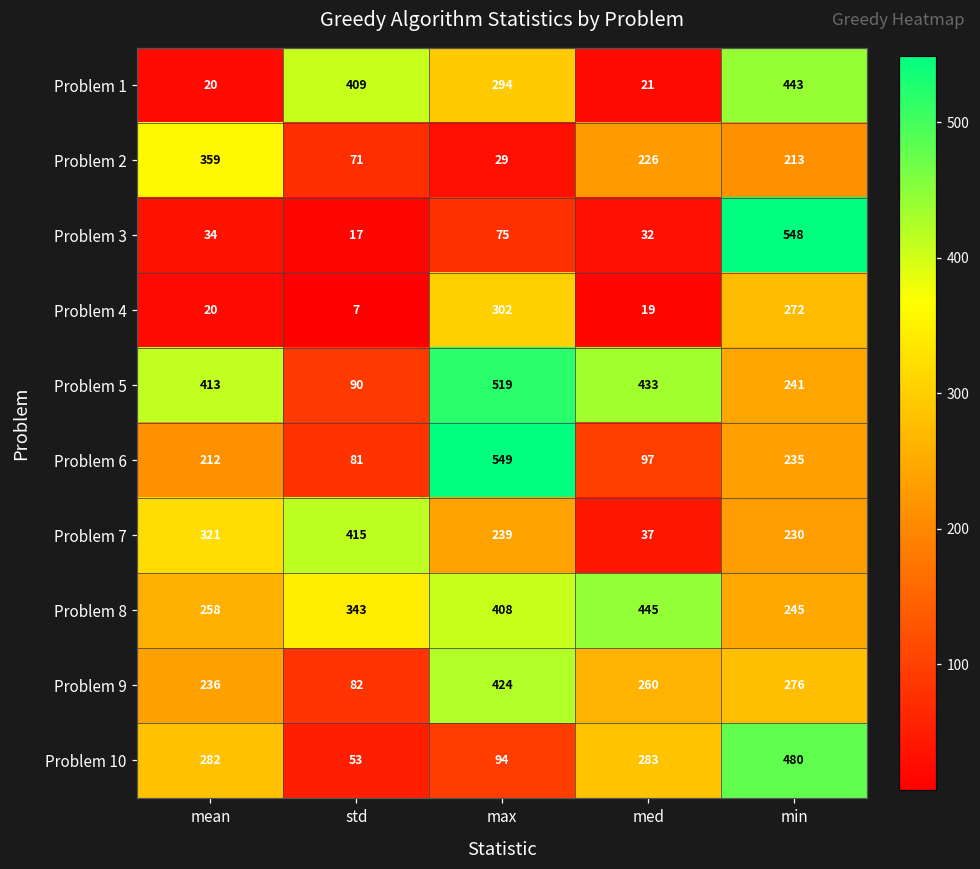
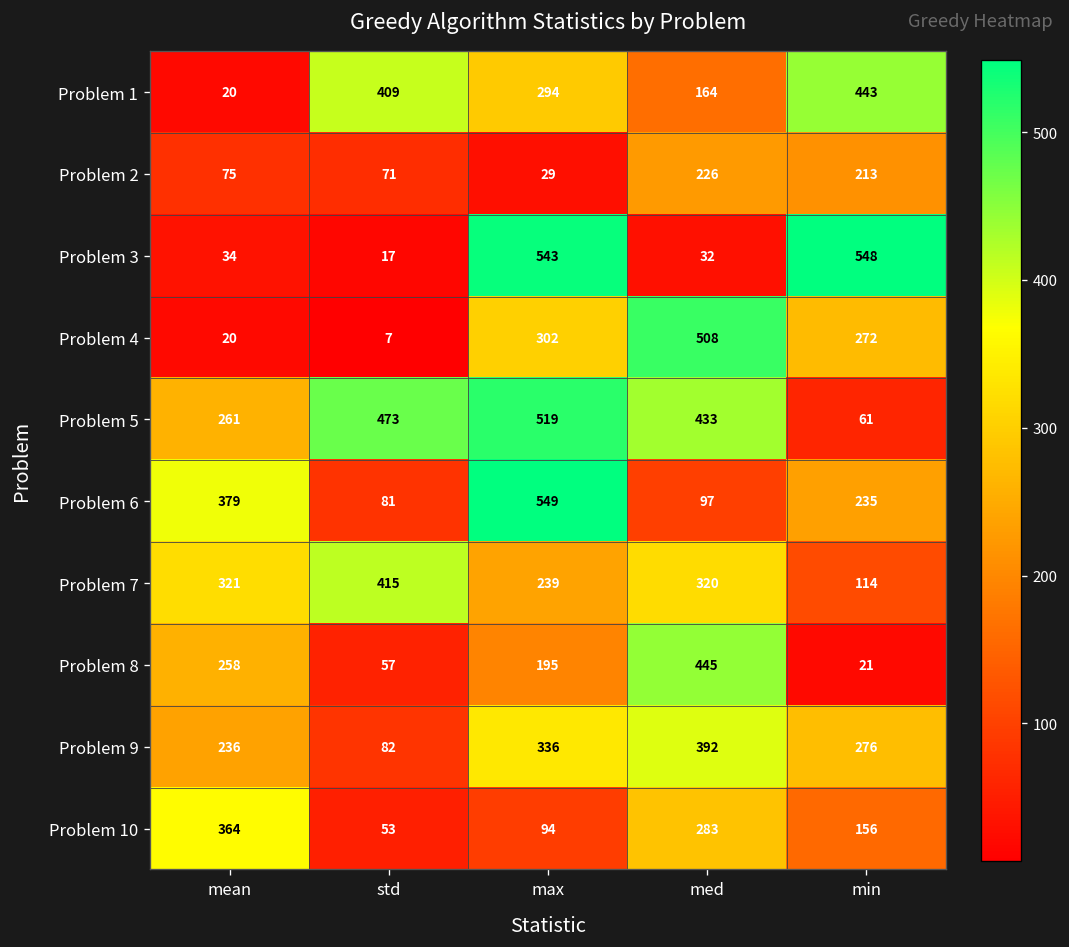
  {
    "Problem 1": {
      "mean": 20,
      "std": 409,
      "max": 294,
-     "med": 21,
+     "med": 164,
      "min": 443
    },
    "Problem 2": {
-     "mean": 359,
+     "mean": 75,
      "std": 71,
      "max": 29,
      "med": 226,
      "min": 213
    },
    "Problem 3": {
      "mean": 34,
      "std": 17,
-     "max": 75,
+     "max": 543,
      "med": 32,
      "min": 548
    },
    "Problem 4": {
      "mean": 20,
      "std": 7,
      "max": 302,
-     "med": 19,
+     "med": 508,
      "min": 272
    },
    "Problem 5": {
-     "mean": 413,
-     "std": 90,
+     "mean": 261,
+     "std": 473,
      "max": 519,
      "med": 433,
-     "min": 241
+     "min": 61
    },
    "Problem 6": {
-     "mean": 212,
+     "mean": 379,
      "std": 81,
      "max": 549,
      "med": 97,
      "min": 235
    },
    "Problem 7": {
      "mean": 321,
      "std": 415,
      "max": 239,
-     "med": 37,
-     "min": 230
+     "med": 320,
+     "min": 114
    },
    "Problem 8": {
      "mean": 258,
-     "std": 343,
-     "max": 408,
+     "std": 57,
+     "max": 195,
      "med": 445,
-     "min": 245
+     "min": 21
    },
    "Problem 9": {
      "mean": 236,
      "std": 82,
-     "max": 424,
-     "med": 260,
+     "max": 336,
+     "med": 392,
      "min": 276
    },
    "Problem 10": {
-     "mean": 282,
+     "mean": 364,
      "std": 53,
      "max": 94,
      "med": 283,
-     "min": 480
+     "min": 156
    }
  }
